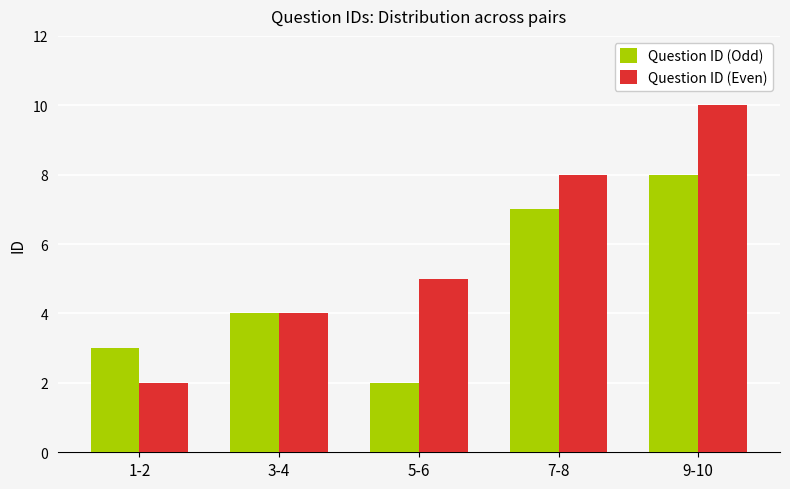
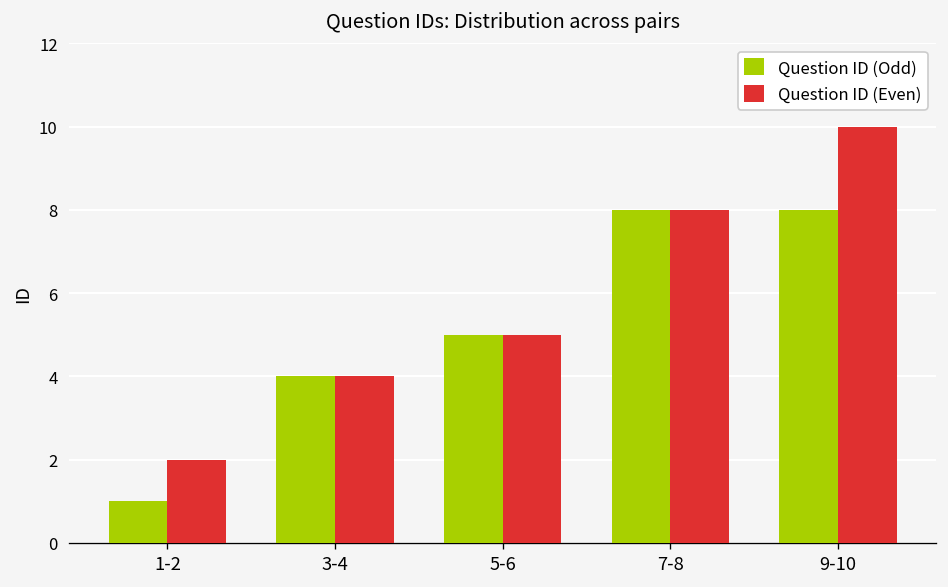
  {
    "Question ID (Odd)": {
-     "1-2": 3,
+     "1-2": 1,
      "3-4": 4,
-     "5-6": 2,
-     "7-8": 7,
+     "5-6": 5,
+     "7-8": 8,
      "9-10": 8
    },
    "Question ID (Even)": {
      "1-2": 2,
      "3-4": 4,
      "5-6": 5,
      "7-8": 8,
      "9-10": 10
    }
  }
